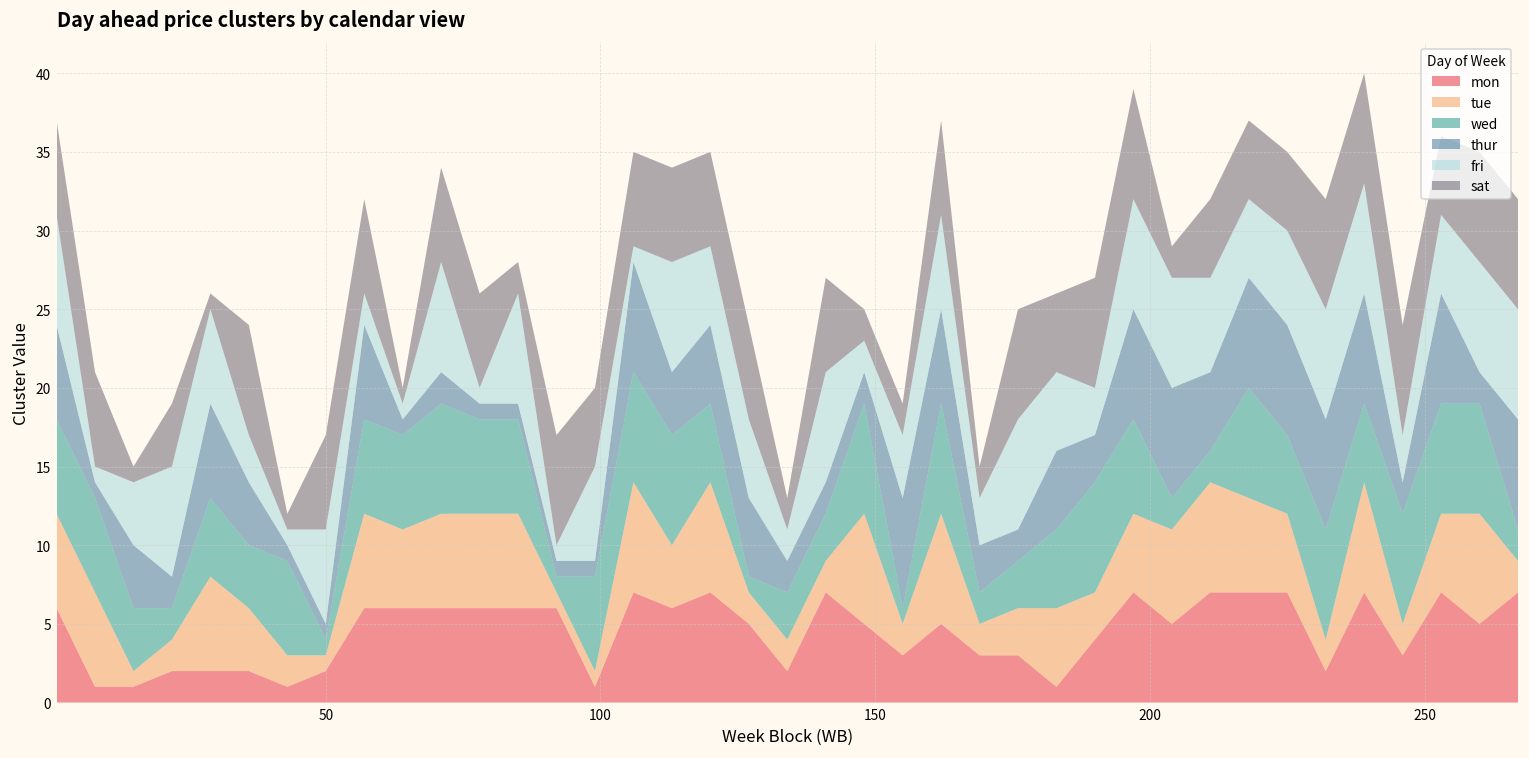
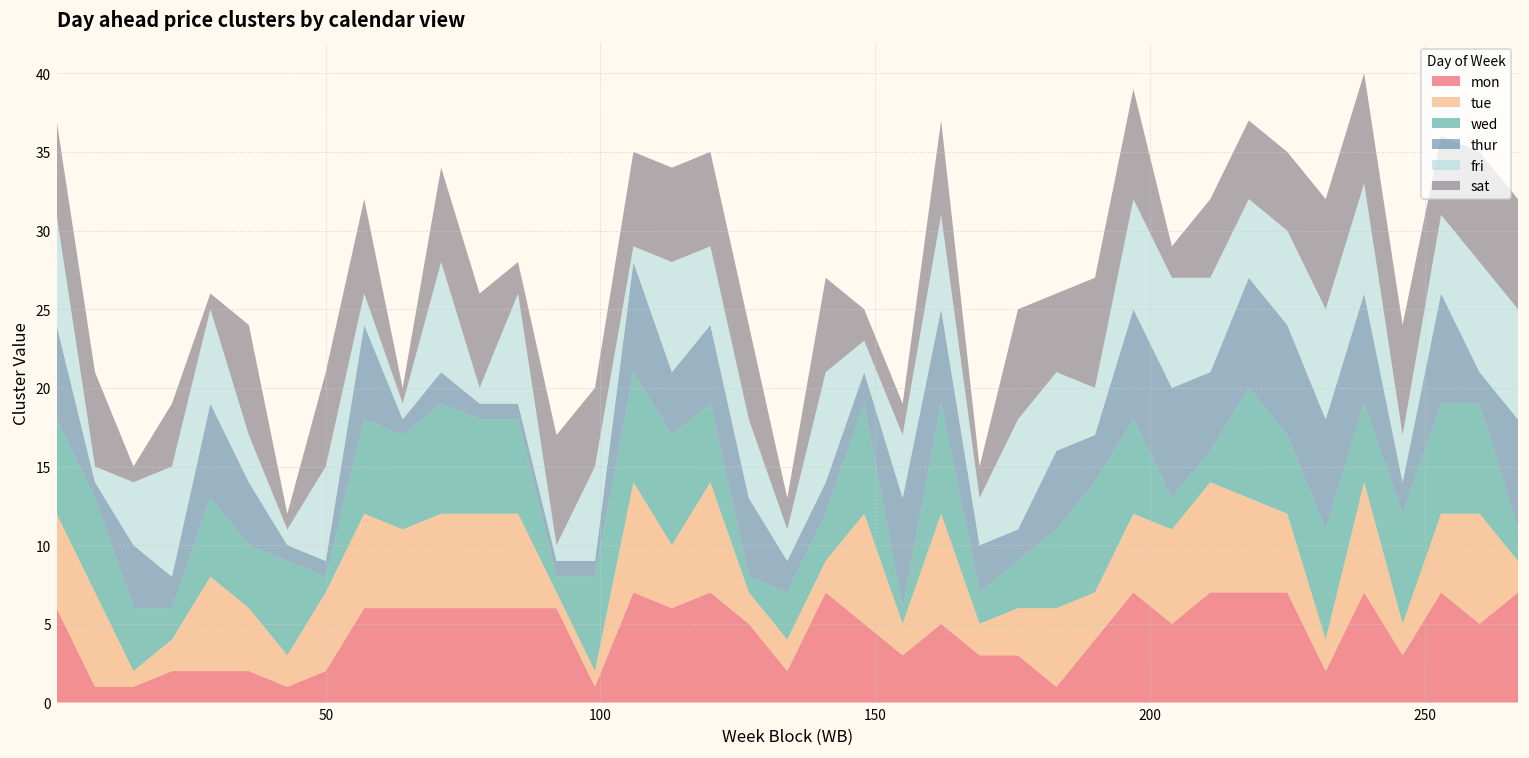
  {
    "mon": {
      "50": 2
    },
    "tue": {
-     "50": 1
+     "50": 5
    },
    "fri": {
      "50": 6
    }
  }
